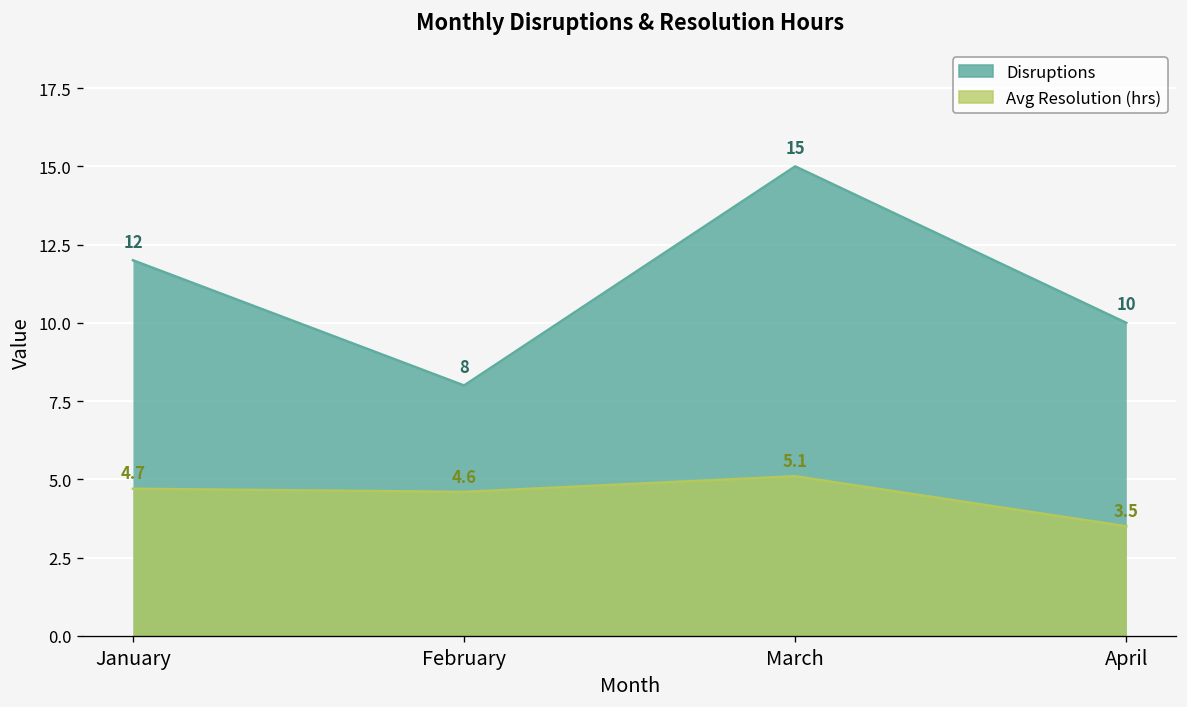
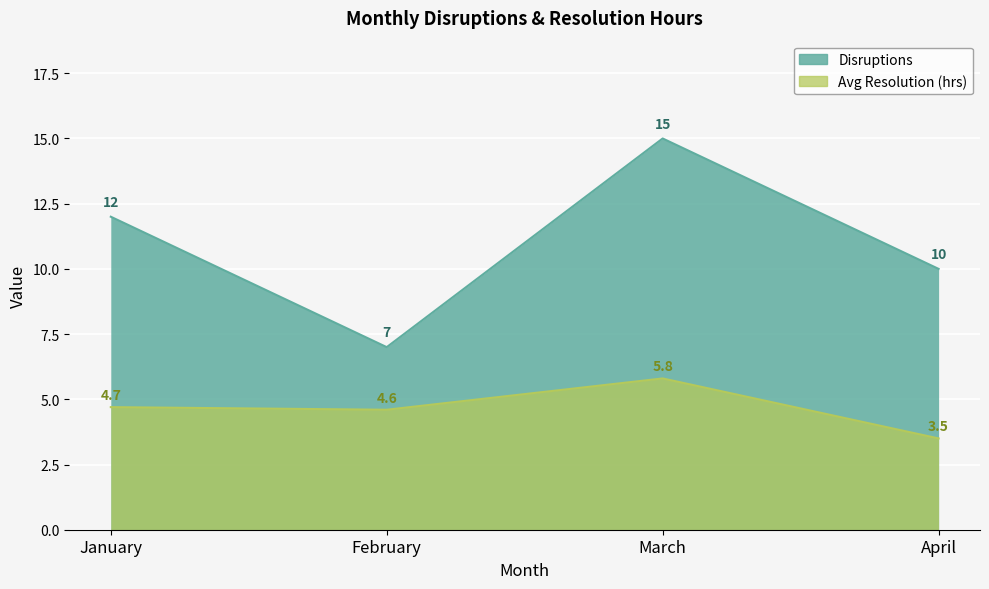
  {
    "Disruptions": {
      "January": 12,
-     "February": 8,
+     "February": 7,
      "March": 15,
      "April": 10
    },
    "Avg Resolution (hrs)": {
      "January": 4.7,
      "February": 4.6,
-     "March": 5.1,
+     "March": 5.8,
      "April": 3.5
    }
  }
